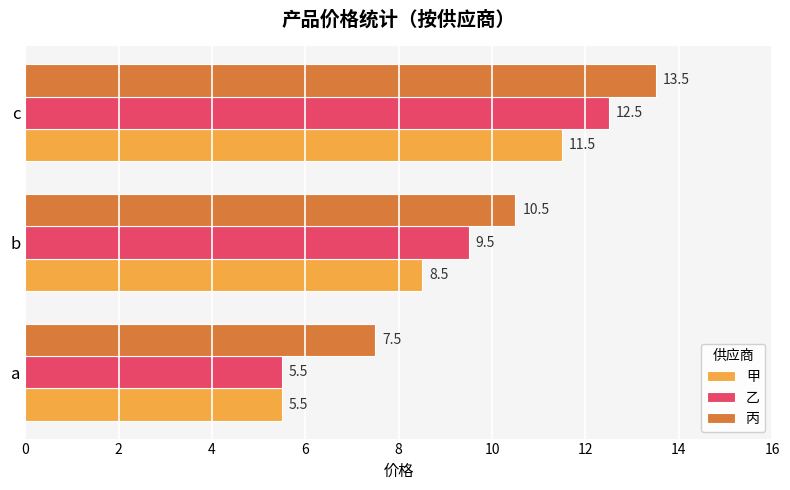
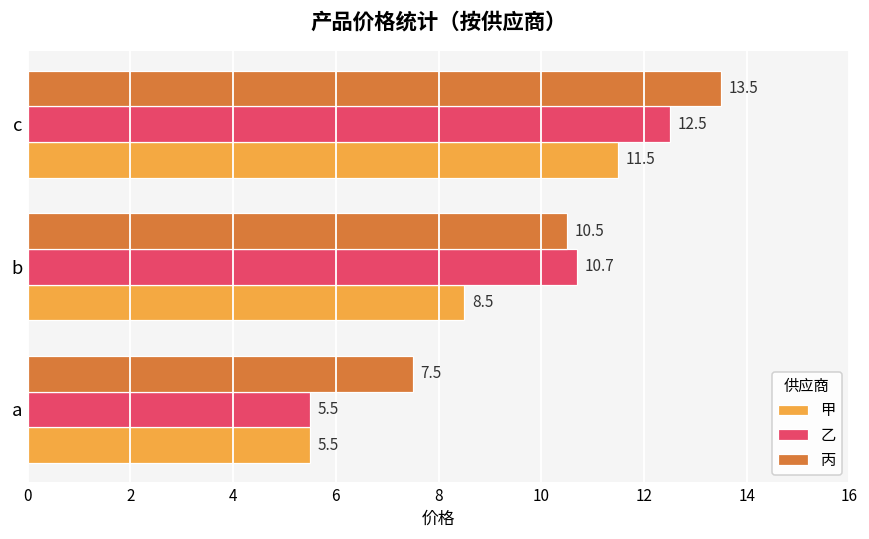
  {
    "乙": {
      "c": 12.5,
-     "b": 9.5,
+     "b": 10.7,
      "a": 5.5
    }
  }
